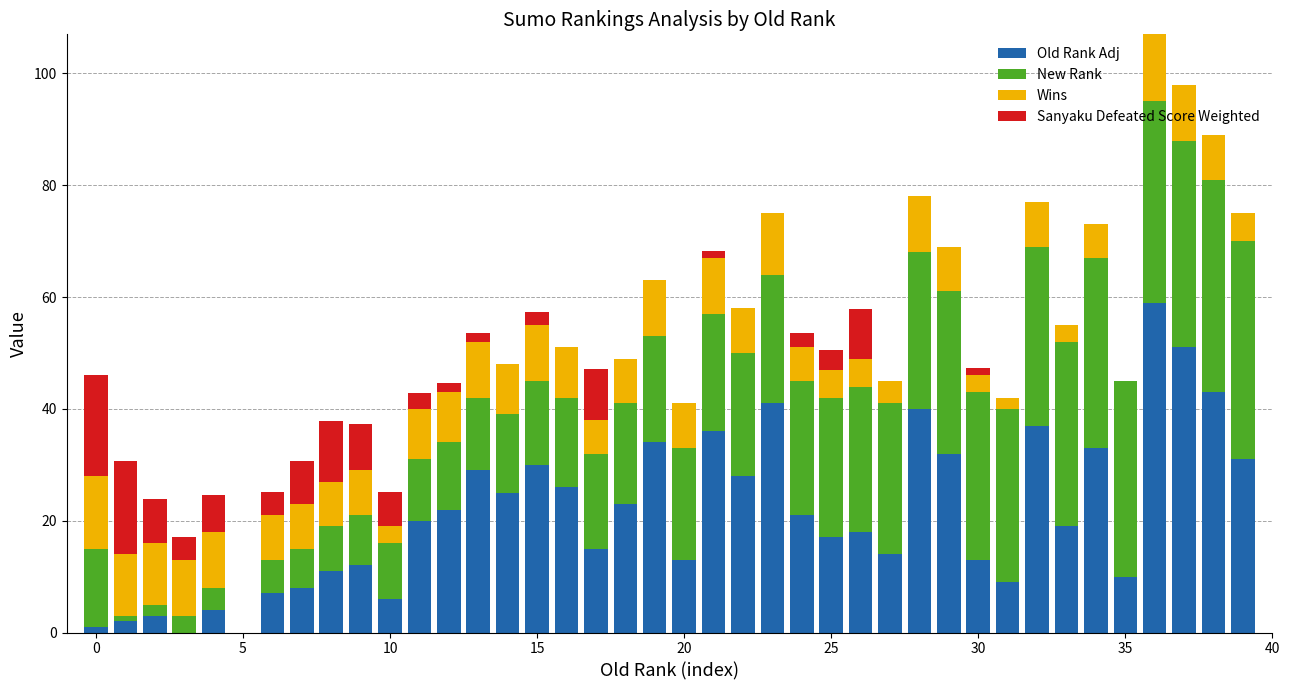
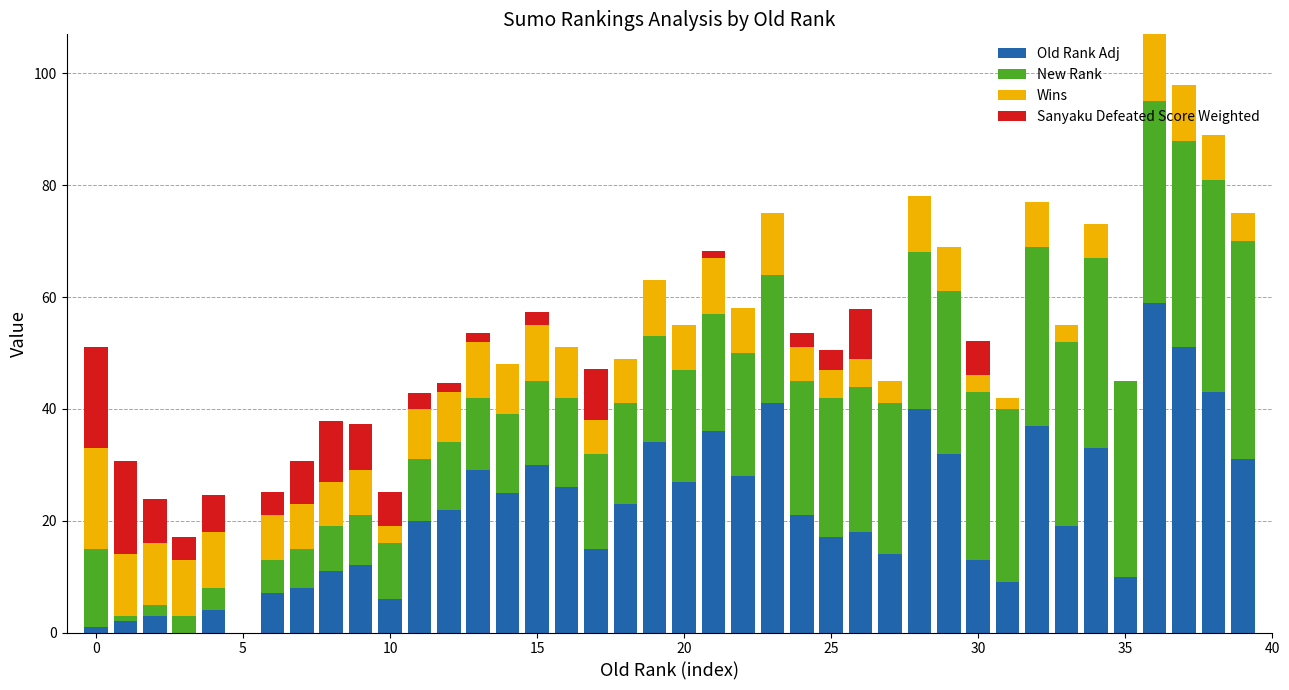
  {
    "Old Rank Adj": {
      "0": 1,
      "10": 6,
      "15": 30,
-     "20": 13,
+     "20": 27,
      "25": 17,
      "30": 13,
      "35": 10
    },
    "New Rank": {
      "0": 14,
      "10": 10,
      "15": 15,
      "20": 20,
      "25": 25,
      "30": 30,
      "35": 35
    },
    "Wins": {
-     "0": 13,
+     "0": 18,
      "10": 3,
      "15": 10,
      "20": 8,
      "25": 5,
      "30": 3,
      "35": 0
    },
    "Sanyaku Defeated Score Weighted": {
      "0": 18,
      "10": 6,
      "15": 2,
      "20": 0,
      "25": 4,
-     "30": 1,
+     "30": 6,
      "35": 0
    }
  }
